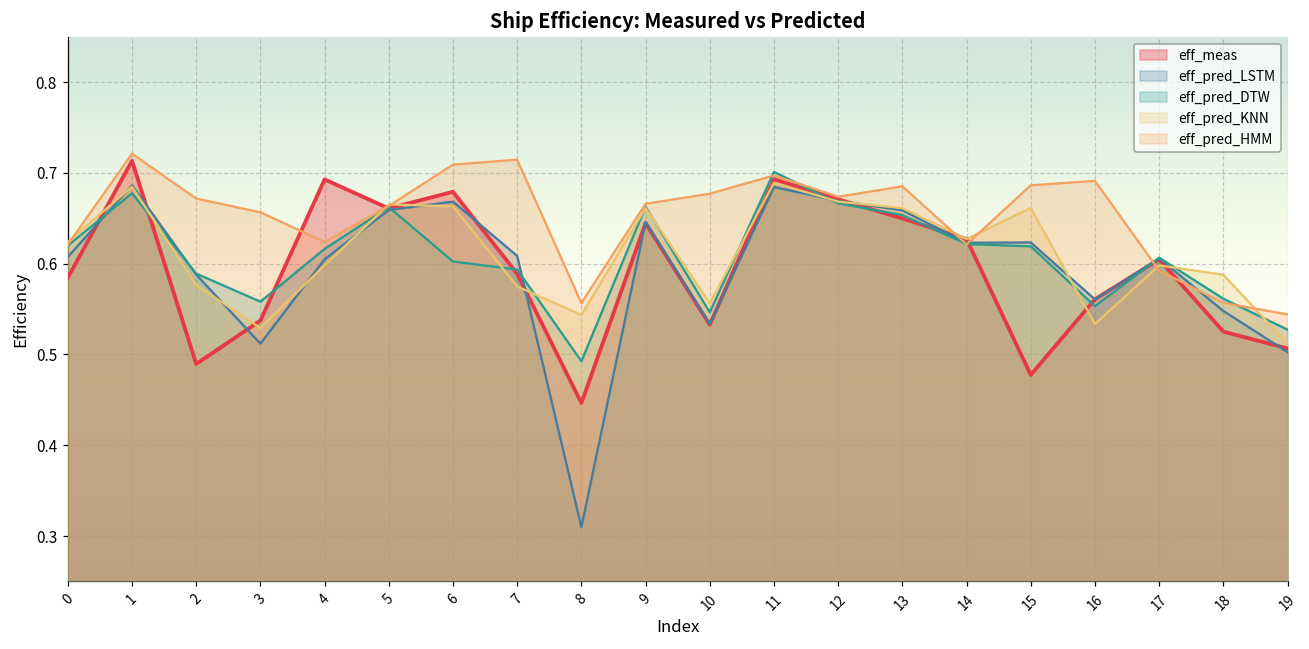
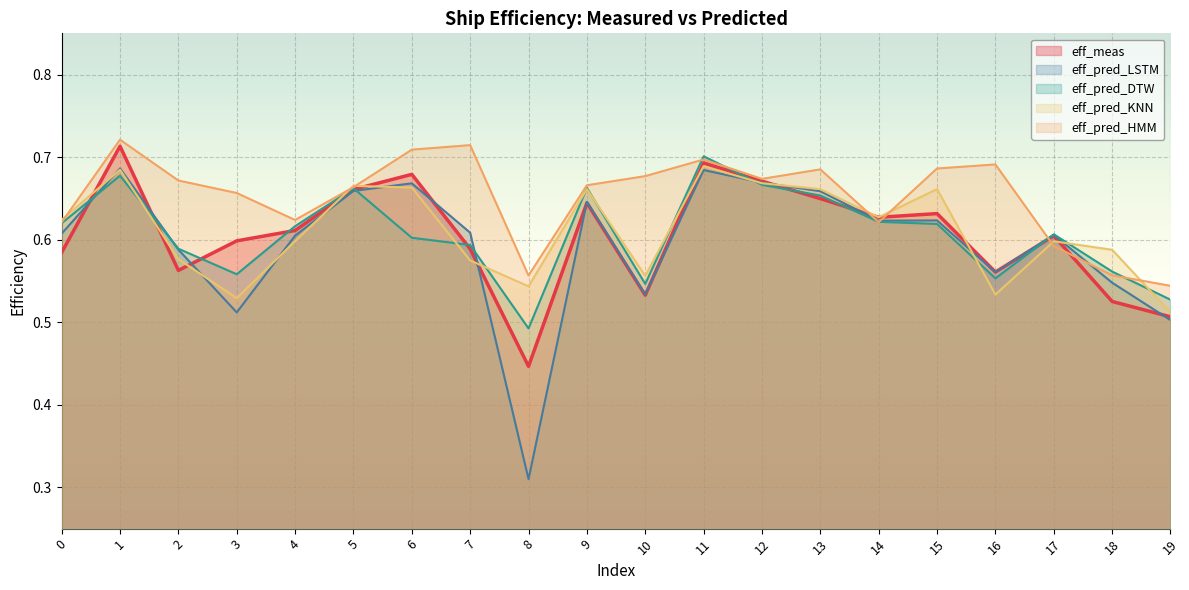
  {
    "eff_meas": {
      "0": 0.58,
      "1": 0.71,
-     "2": 0.49,
-     "3": 0.54,
-     "4": 0.69,
+     "2": 0.56,
+     "3": 0.60,
+     "4": 0.61,
      "6": 0.68,
      "7": 0.59,
      "8": 0.45,
      "11": 0.69,
      "13": 0.65,
-     "15": 0.48,
+     "15": 0.63,
      "18": 0.53,
      "19": 0.51
    }
  }
